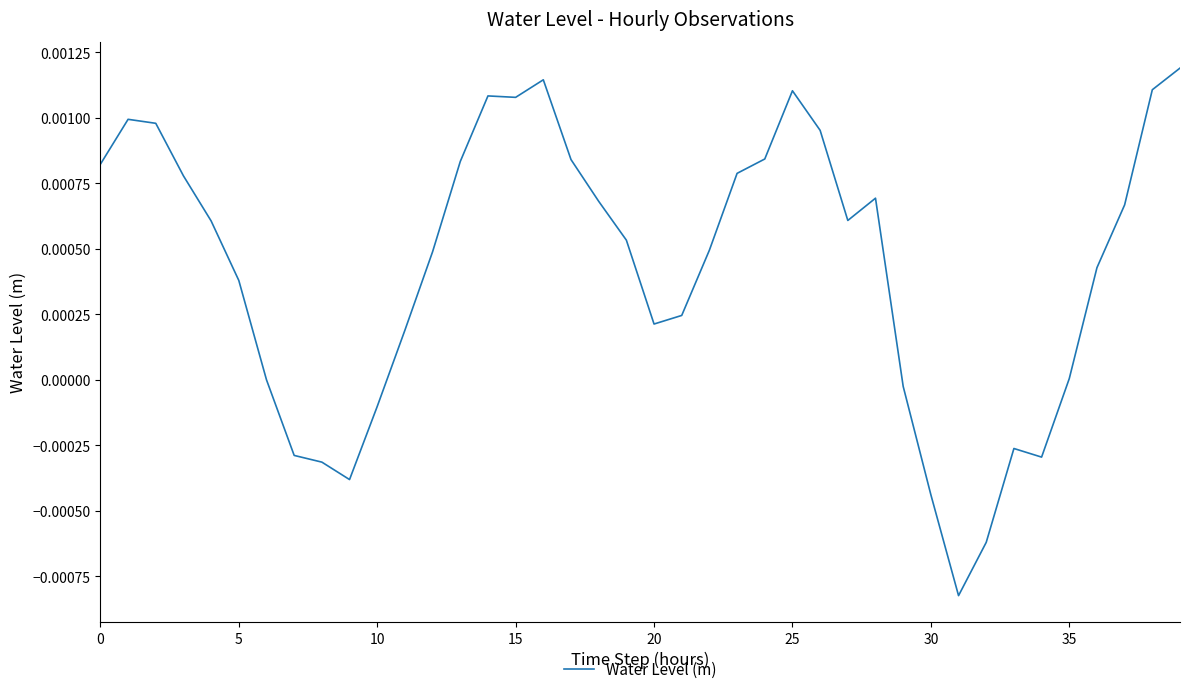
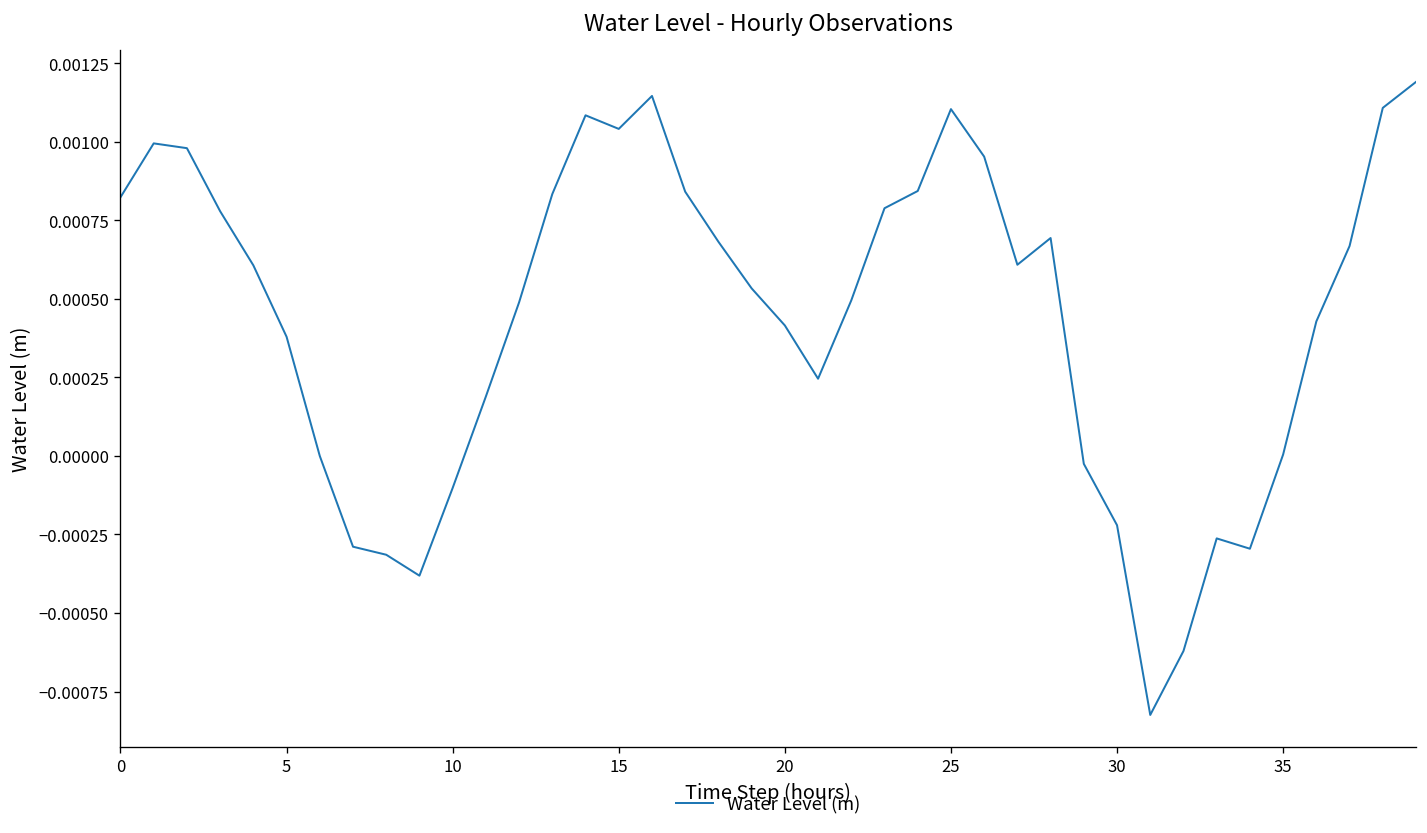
  {
    "0": 0.00082,
    "5": 0.00038,
    "10": -0.00010,
-   "15": 0.00108,
-   "20": 0.00021,
+   "15": 0.00104,
+   "20": 0.00042,
    "25": 0.00110,
-   "30": -0.00044,
+   "30": -0.00022,
    "35": 0.00000
  }
